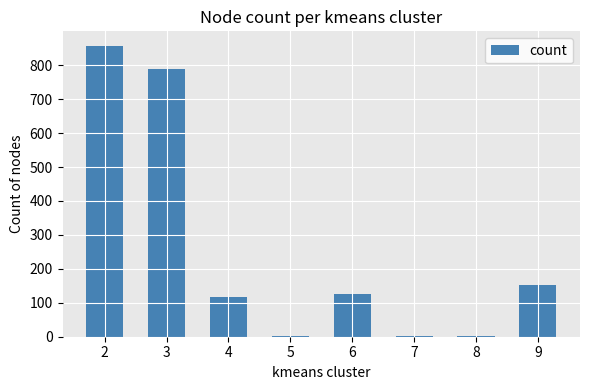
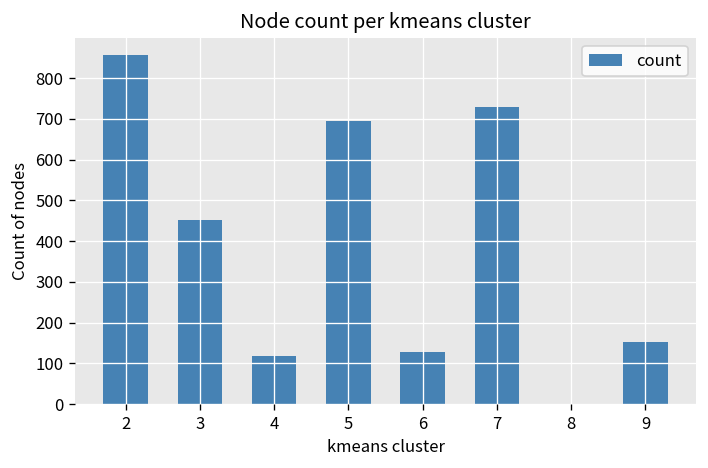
  {
    "2": 860,
-   "3": 790,
+   "3": 450,
    "4": 120,
-   "5": 0,
+   "5": 700,
    "6": 130,
-   "7": 0,
+   "7": 730,
    "9": 150
  }
